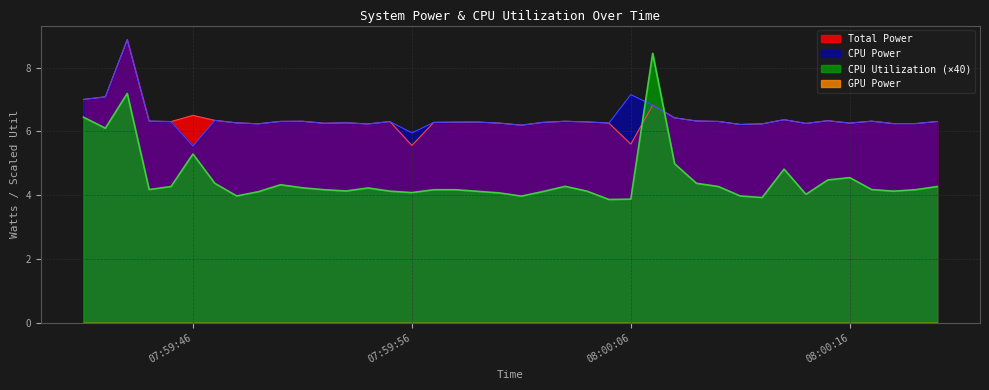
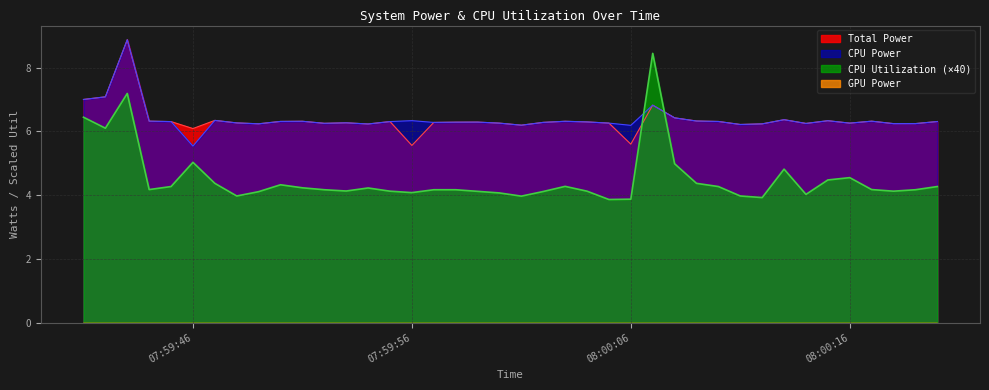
  {
    "Total Power": {
-     "07:59:46": 6.5,
+     "07:59:46": 6.1,
      "07:59:56": 5.6,
      "08:00:06": 5.6
    },
    "CPU Power": {
      "07:59:46": 5.5,
-     "07:59:56": 6.0,
-     "08:00:06": 7.2
+     "07:59:56": 6.3,
+     "08:00:06": 6.2
    },
    "CPU Utilization (×40)": {
-     "07:59:46": 5.3,
+     "07:59:46": 5.0,
      "07:59:56": 4.1,
      "08:00:06": 3.9,
      "08:00:16": 4.6
    },
    "GPU Power": {
      "07:59:46": 0.0,
      "07:59:56": 0.0,
      "08:00:06": 0.0,
      "08:00:16": 0.0
    }
  }
